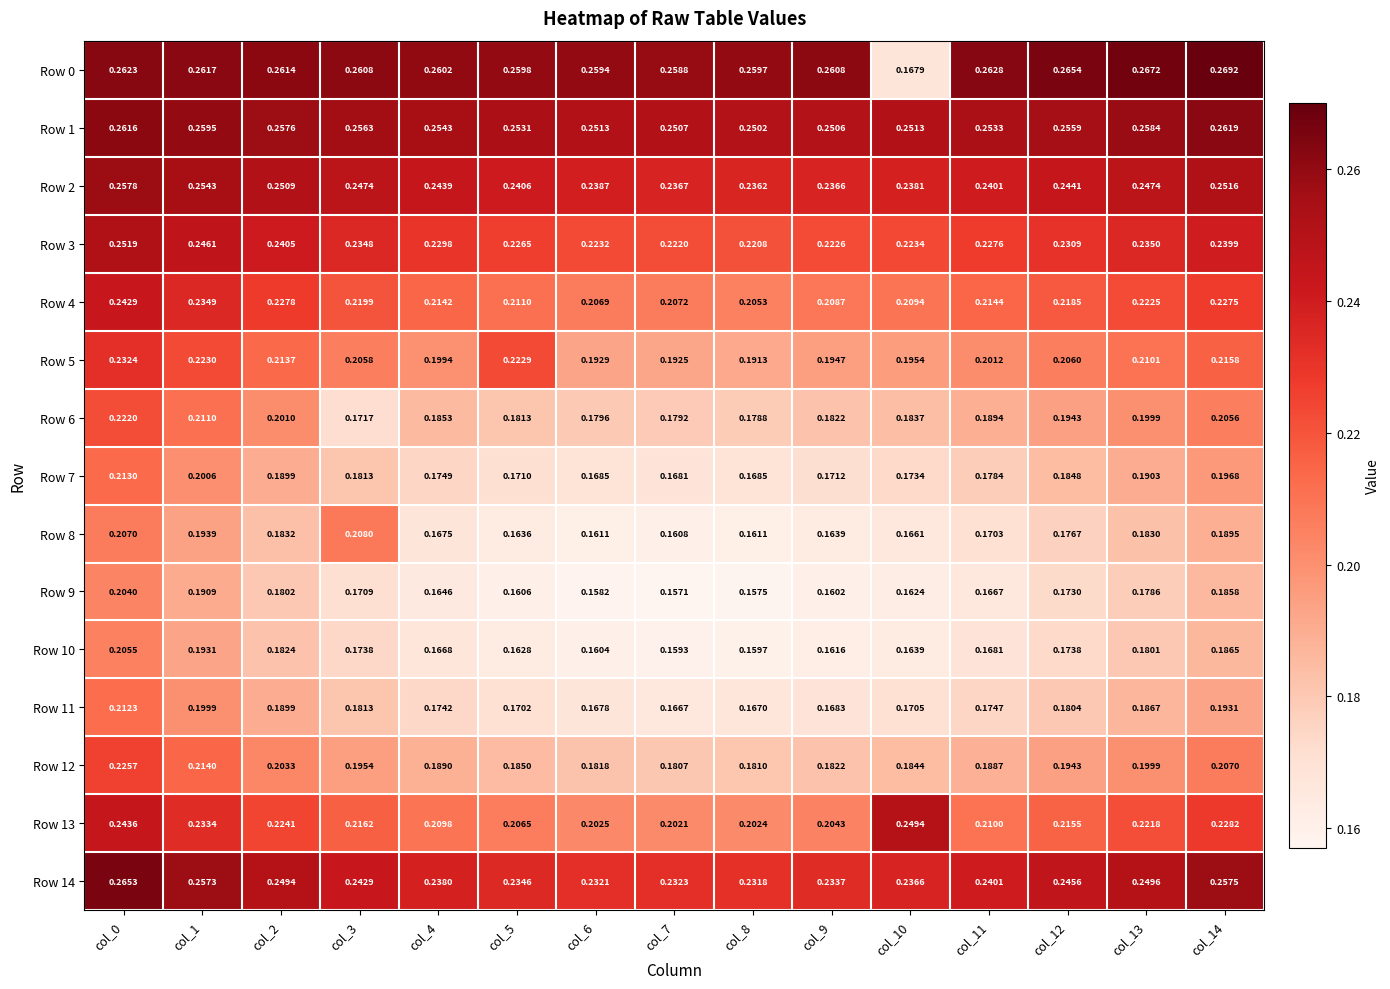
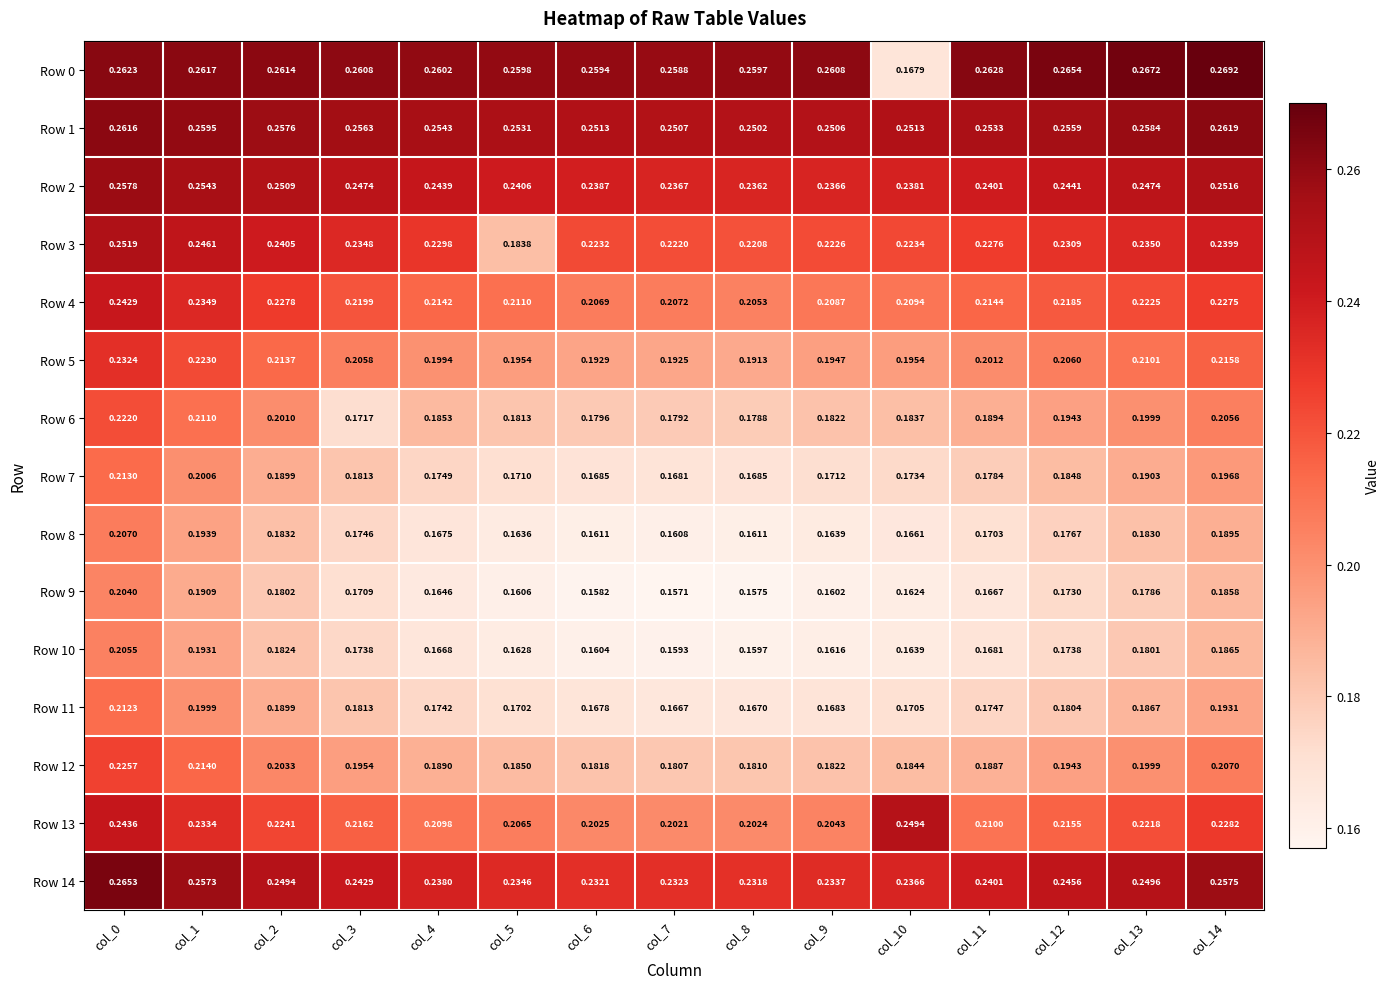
  {
    "Row 3": {
      "col_0": 0.2519,
      "col_1": 0.2461,
      "col_2": 0.2405,
      "col_3": 0.2348,
      "col_4": 0.2298,
-     "col_5": 0.2265,
+     "col_5": 0.1838,
      "col_6": 0.2232,
      "col_7": 0.2220,
      "col_8": 0.2208,
      "col_9": 0.2226,
      "col_10": 0.2234,
      "col_11": 0.2276,
      "col_12": 0.2309,
      "col_13": 0.2350,
      "col_14": 0.2399
    },
    "Row 5": {
      "col_0": 0.2324,
      "col_1": 0.2230,
      "col_2": 0.2137,
      "col_3": 0.2058,
      "col_4": 0.1994,
-     "col_5": 0.2229,
+     "col_5": 0.1954,
      "col_6": 0.1929,
      "col_7": 0.1925,
      "col_8": 0.1913,
      "col_9": 0.1947,
      "col_10": 0.1954,
      "col_11": 0.2012,
      "col_12": 0.2060,
      "col_13": 0.2101,
      "col_14": 0.2158
    },
    "Row 8": {
      "col_0": 0.2070,
      "col_1": 0.1939,
      "col_2": 0.1832,
-     "col_3": 0.2080,
+     "col_3": 0.1746,
      "col_4": 0.1675,
      "col_5": 0.1636,
      "col_6": 0.1611,
      "col_7": 0.1608,
      "col_8": 0.1611,
      "col_9": 0.1639,
      "col_10": 0.1661,
      "col_11": 0.1703,
      "col_12": 0.1767,
      "col_13": 0.1830,
      "col_14": 0.1895
    }
  }
